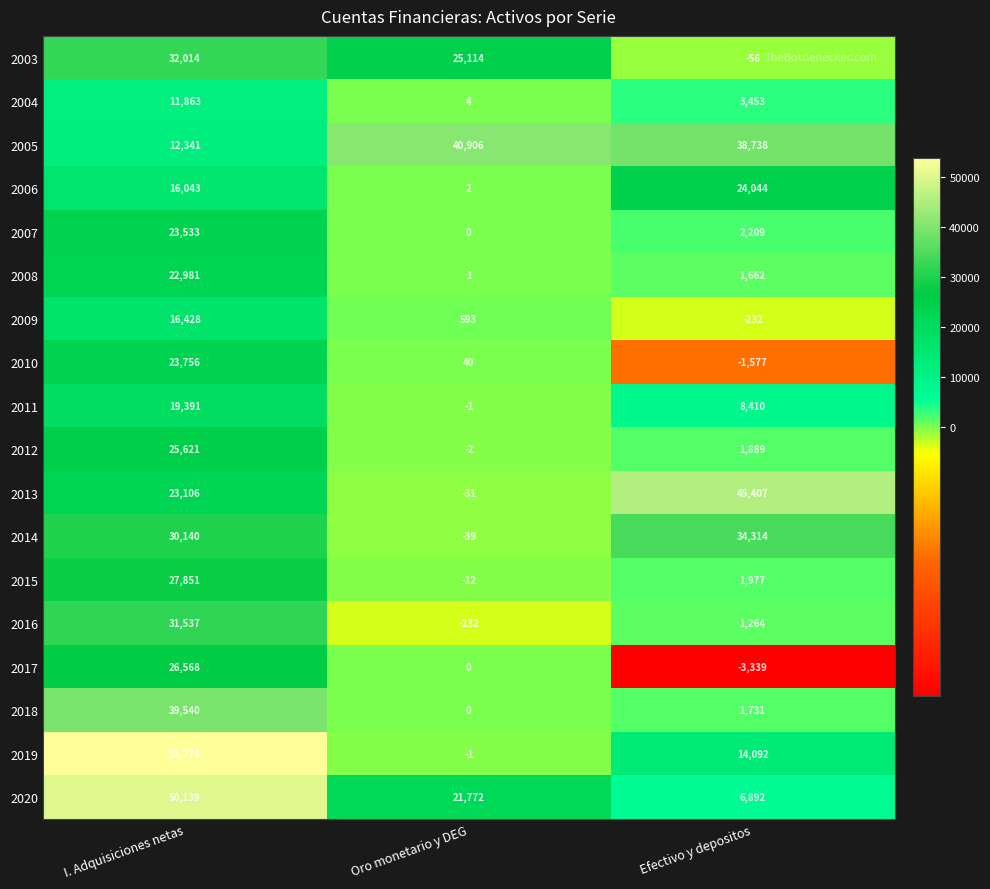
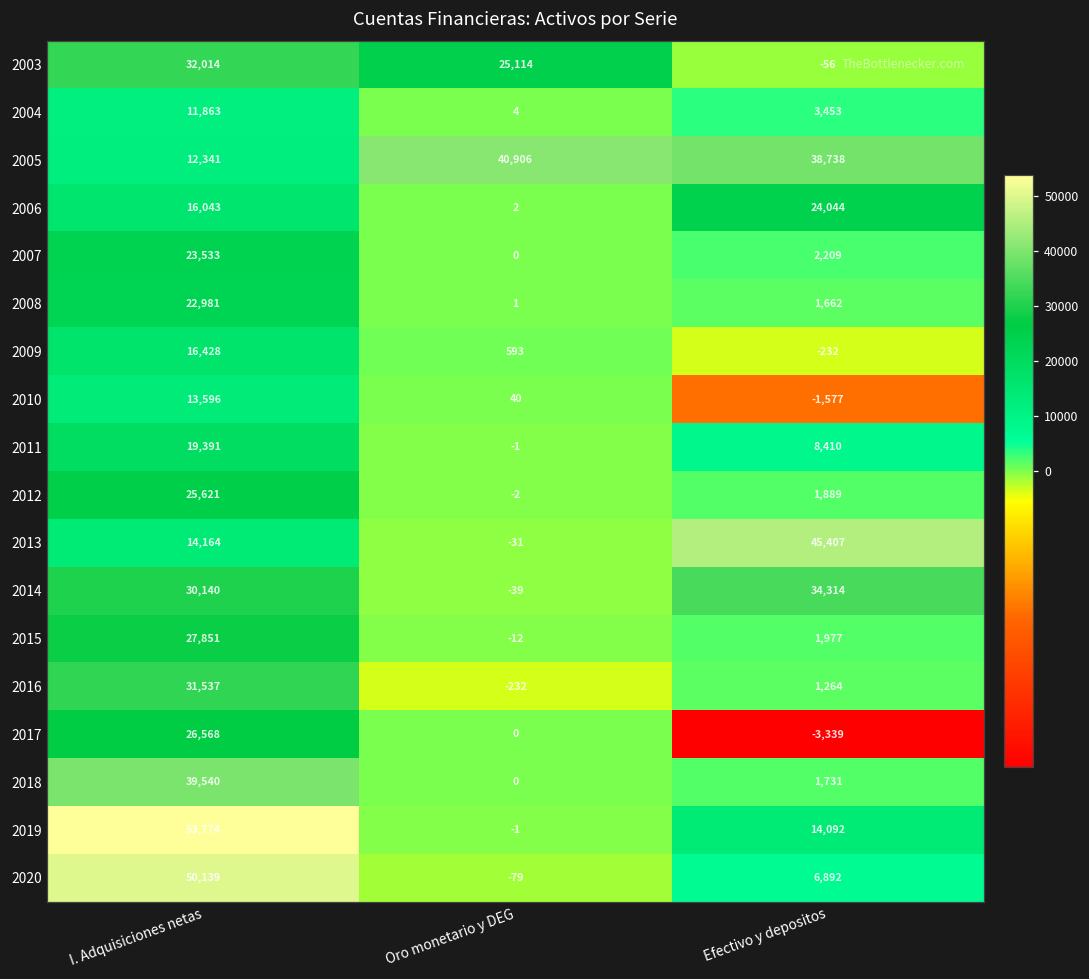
  {
    "2003": {
      "I. Adquisiciones netas": "32,014",
      "Oro monetario y DEG": "25,114"
    },
    "2004": {
      "I. Adquisiciones netas": "11,863",
      "Oro monetario y DEG": "4",
      "Efectivo y depositos": "3,453"
    },
    "2005": {
      "I. Adquisiciones netas": "12,341",
      "Oro monetario y DEG": "40,906",
      "Efectivo y depositos": "38,738"
    },
    "2006": {
      "I. Adquisiciones netas": "16,043",
      "Oro monetario y DEG": "2",
      "Efectivo y depositos": "24,044"
    },
    "2007": {
      "I. Adquisiciones netas": "23,533",
      "Oro monetario y DEG": "0",
      "Efectivo y depositos": "2,209"
    },
    "2008": {
      "I. Adquisiciones netas": "22,981",
      "Oro monetario y DEG": "1",
      "Efectivo y depositos": "1,662"
    },
    "2009": {
      "I. Adquisiciones netas": "16,428",
      "Oro monetario y DEG": "593",
      "Efectivo y depositos": "-232"
    },
    "2010": {
-     "I. Adquisiciones netas": "23,756",
+     "I. Adquisiciones netas": "13,596",
      "Oro monetario y DEG": "40",
      "Efectivo y depositos": "-1,577"
    },
    "2011": {
      "I. Adquisiciones netas": "19,391",
      "Oro monetario y DEG": "-1",
      "Efectivo y depositos": "8,410"
    },
    "2012": {
      "I. Adquisiciones netas": "25,621",
      "Oro monetario y DEG": "-2",
      "Efectivo y depositos": "1,889"
    },
    "2013": {
-     "I. Adquisiciones netas": "23,106",
+     "I. Adquisiciones netas": "14,164",
      "Oro monetario y DEG": "-31",
      "Efectivo y depositos": "45,407"
    },
    "2014": {
      "I. Adquisiciones netas": "30,140",
      "Oro monetario y DEG": "-39",
      "Efectivo y depositos": "34,314"
    },
    "2015": {
      "I. Adquisiciones netas": "27,851",
      "Oro monetario y DEG": "-12",
      "Efectivo y depositos": "1,977"
    },
    "2016": {
      "I. Adquisiciones netas": "31,537",
      "Oro monetario y DEG": "-232",
      "Efectivo y depositos": "1,264"
    },
    "2017": {
      "I. Adquisiciones netas": "26,568",
      "Oro monetario y DEG": "0",
      "Efectivo y depositos": "-3,339"
    },
    "2018": {
      "I. Adquisiciones netas": "39,540",
      "Oro monetario y DEG": "0",
      "Efectivo y depositos": "1,731"
    },
    "2019": {
      "I. Adquisiciones netas": "53,774",
      "Oro monetario y DEG": "-1",
      "Efectivo y depositos": "14,092"
    },
    "2020": {
      "I. Adquisiciones netas": "50,139",
-     "Oro monetario y DEG": "21,772",
+     "Oro monetario y DEG": "-79",
      "Efectivo y depositos": "6,892"
    }
  }
